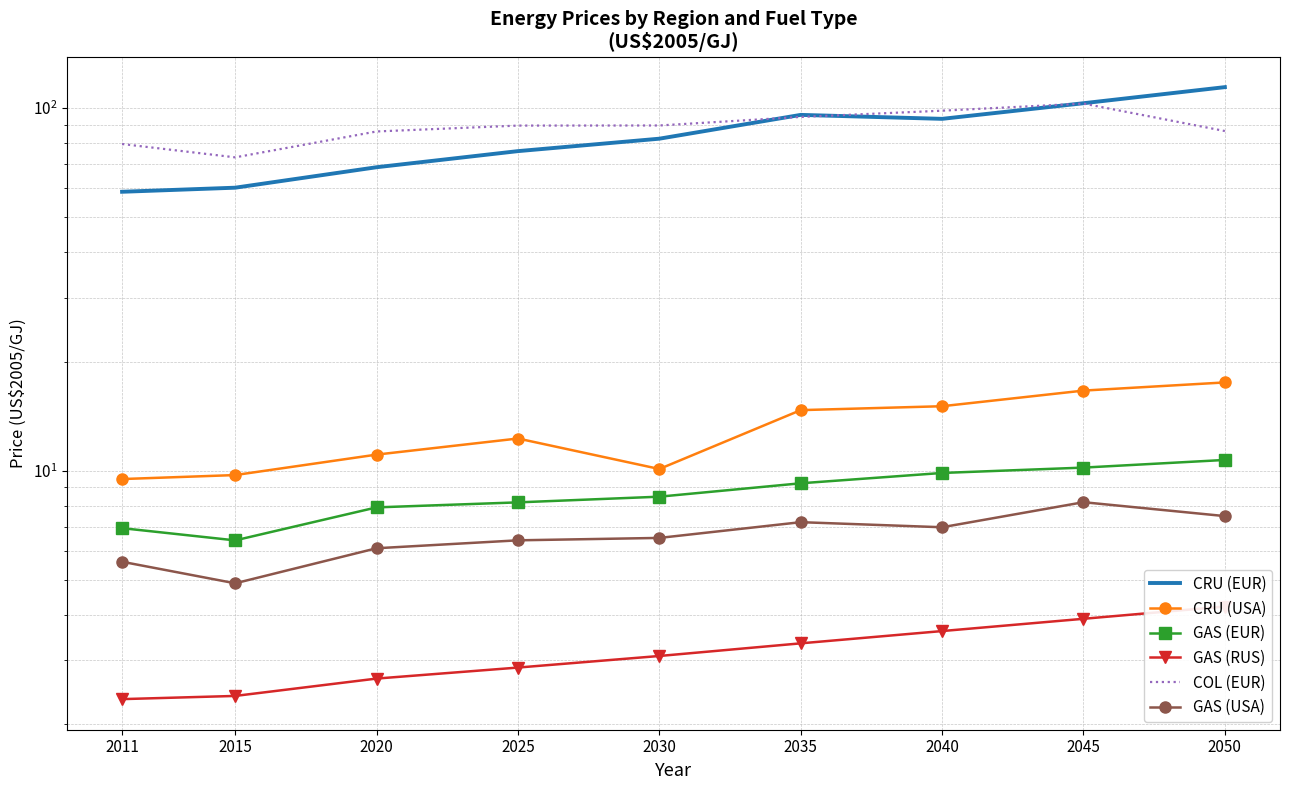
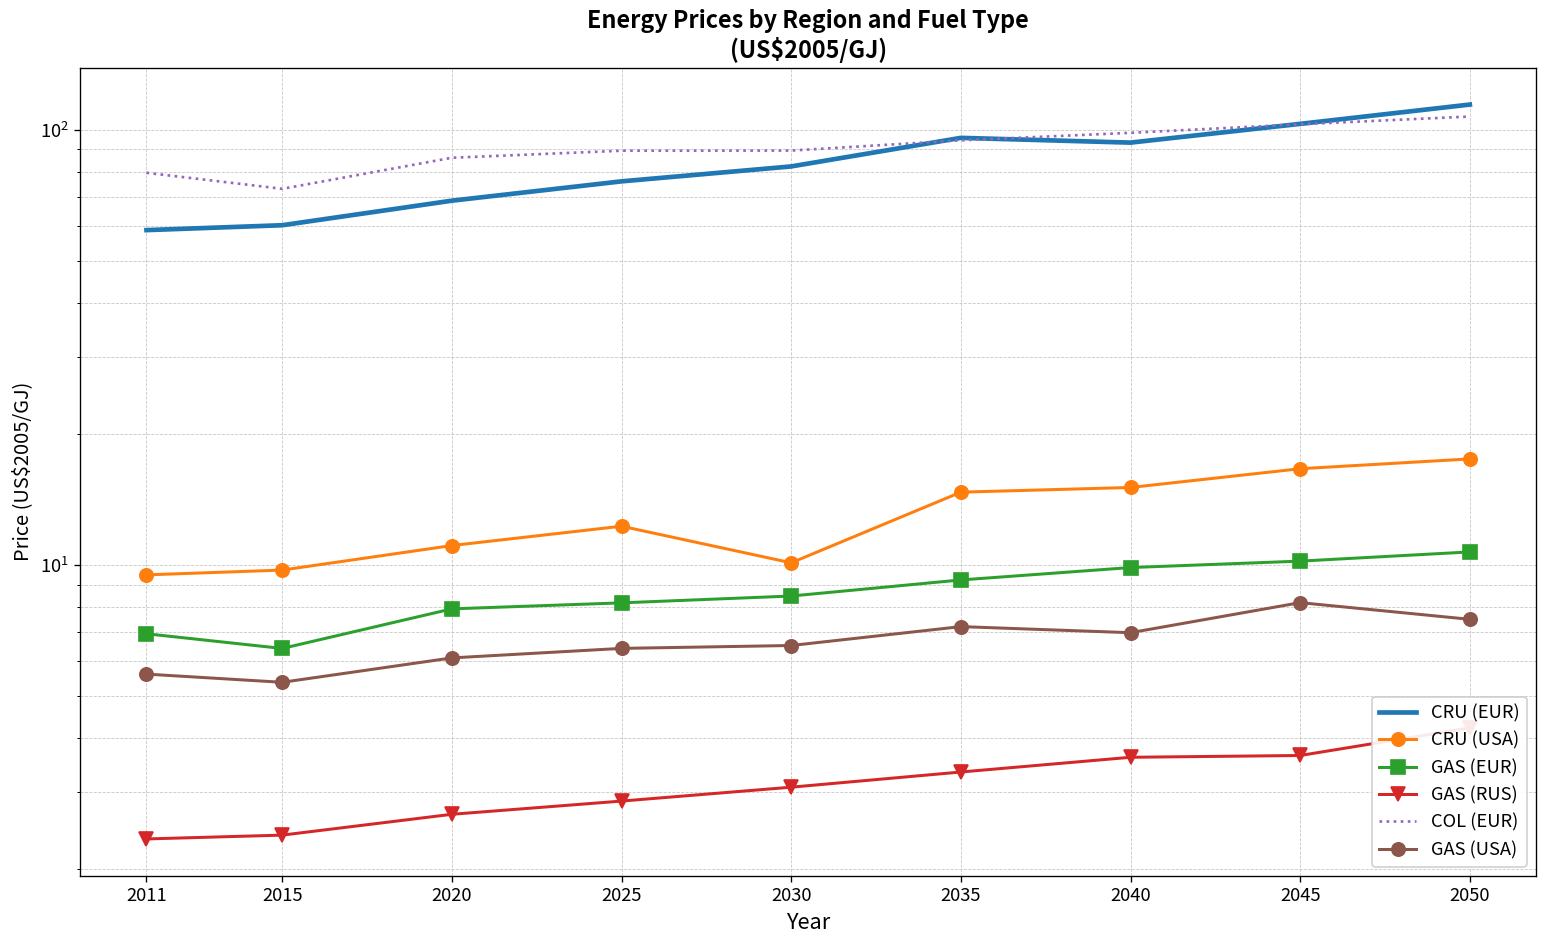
  {
    "CRU (EUR)": {
      "2011": 59,
      "2015": 60,
      "2020": 69,
      "2025": 76,
      "2030": 82,
      "2040": 93,
      "2050": 114
    },
    "CRU (USA)": {
      "2011": 9.5,
      "2015": 9.7,
      "2020": 11.1,
      "2025": 12.3,
      "2030": 10.1,
      "2035": 14.7,
      "2040": 15.1,
      "2045": 17,
      "2050": 18
    },
    "GAS (EUR)": {
      "2011": 6.9,
      "2015": 6.4,
      "2020": 7.9,
      "2025": 8.2,
      "2030": 8.5,
      "2035": 9.2,
      "2040": 9.9,
      "2045": 10.2,
      "2050": 10.7
    },
    "GAS (RUS)": {
      "2011": 2.3,
      "2015": 2.4,
      "2020": 2.7,
      "2025": 2.9,
      "2030": 3.1,
      "2035": 3.3,
      "2040": 3.6,
-     "2045": 3.9
+     "2045": 3.6
    },
    "COL (EUR)": {
      "2011": 80,
      "2015": 73,
      "2020": 86,
      "2025": 89,
      "2030": 89,
      "2040": 98,
-     "2050": 86
+     "2050": 107
    },
    "GAS (USA)": {
      "2011": 5.6,
-     "2015": 4.9,
+     "2015": 5.4,
      "2020": 6.1,
      "2025": 6.4,
      "2030": 6.5,
      "2035": 7.2,
      "2040": 7.0,
      "2045": 8.2,
      "2050": 7.5
    }
  }
